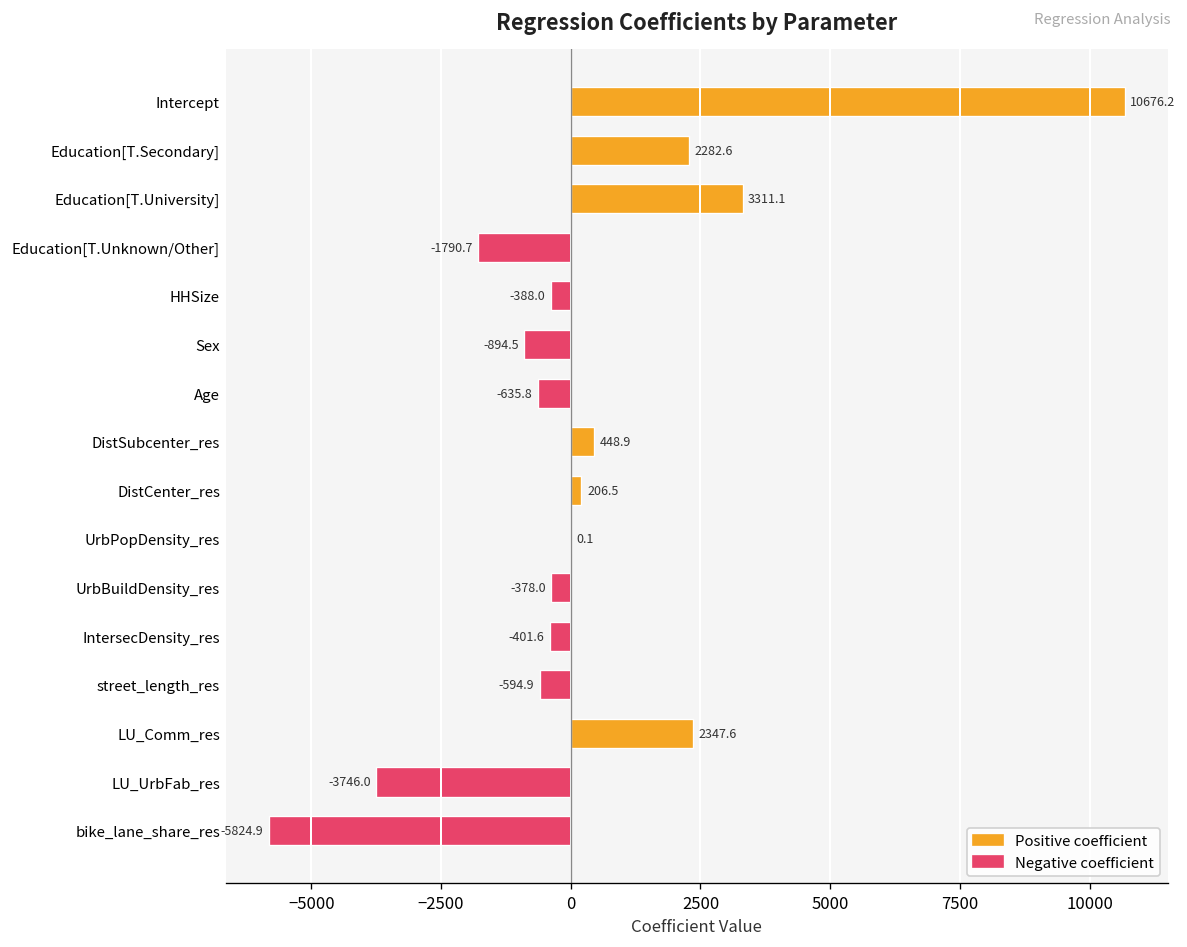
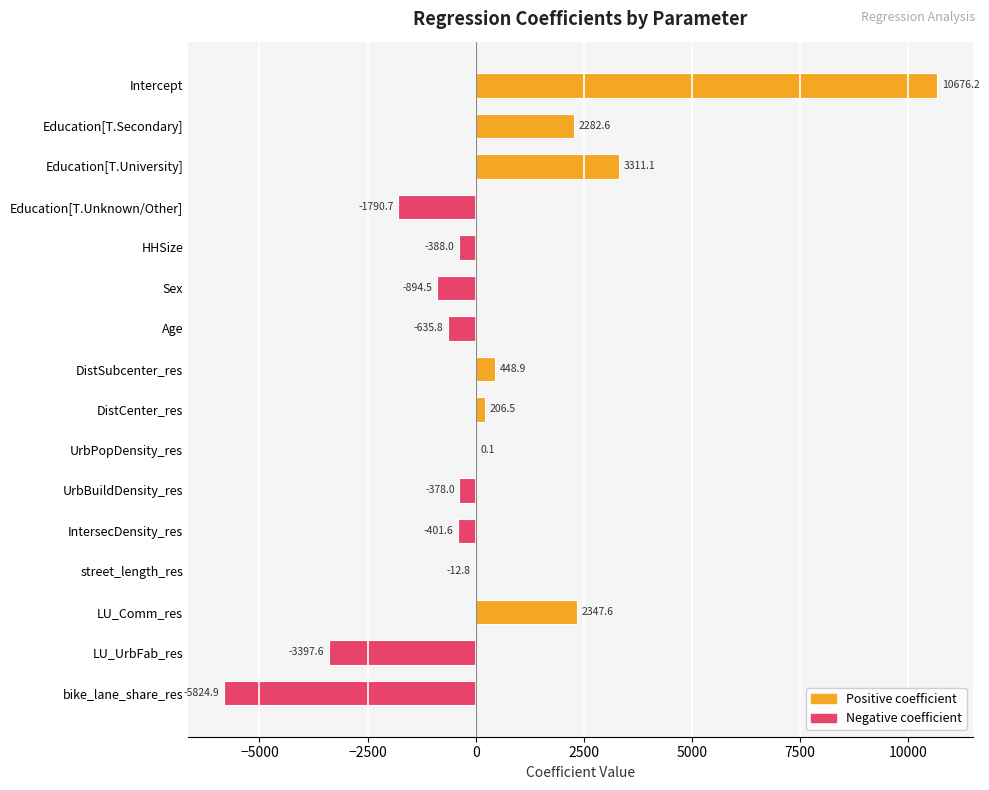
  {
    "Intercept": 10676.2,
    "Education[T.Secondary]": 2282.6,
    "Education[T.University]": 3311.1,
    "Education[T.Unknown/Other]": -1790.7,
    "HHSize": -388.0,
    "Sex": -894.5,
    "Age": -635.8,
    "DistSubcenter_res": 448.9,
    "DistCenter_res": 206.5,
    "UrbPopDensity_res": 0.1,
    "UrbBuildDensity_res": -378.0,
    "IntersecDensity_res": -401.6,
-   "street_length_res": -594.9,
+   "street_length_res": -12.8,
    "LU_Comm_res": 2347.6,
-   "LU_UrbFab_res": -3746.0,
+   "LU_UrbFab_res": -3397.6,
    "bike_lane_share_res": -5824.9
  }
